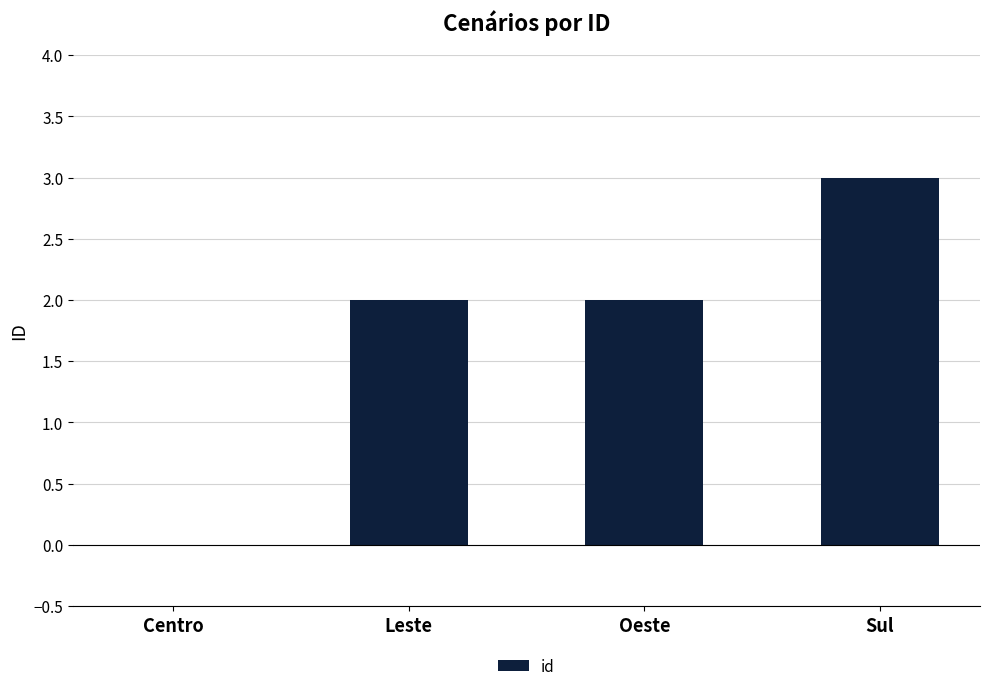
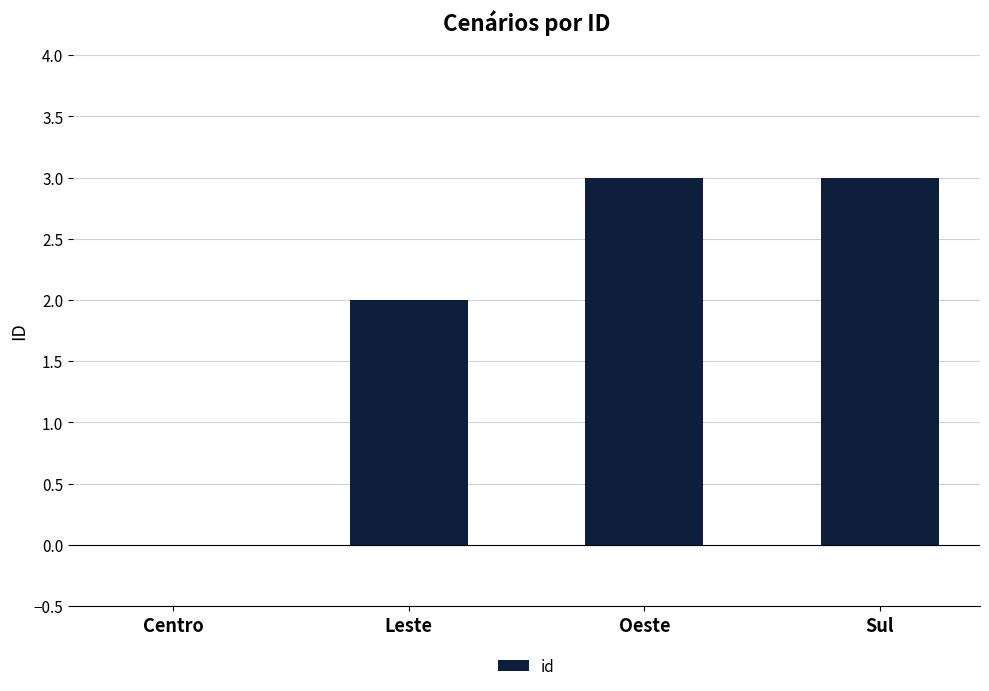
  {
    "Centro": 0,
    "Leste": 2,
-   "Oeste": 2,
+   "Oeste": 3,
    "Sul": 3
  }
